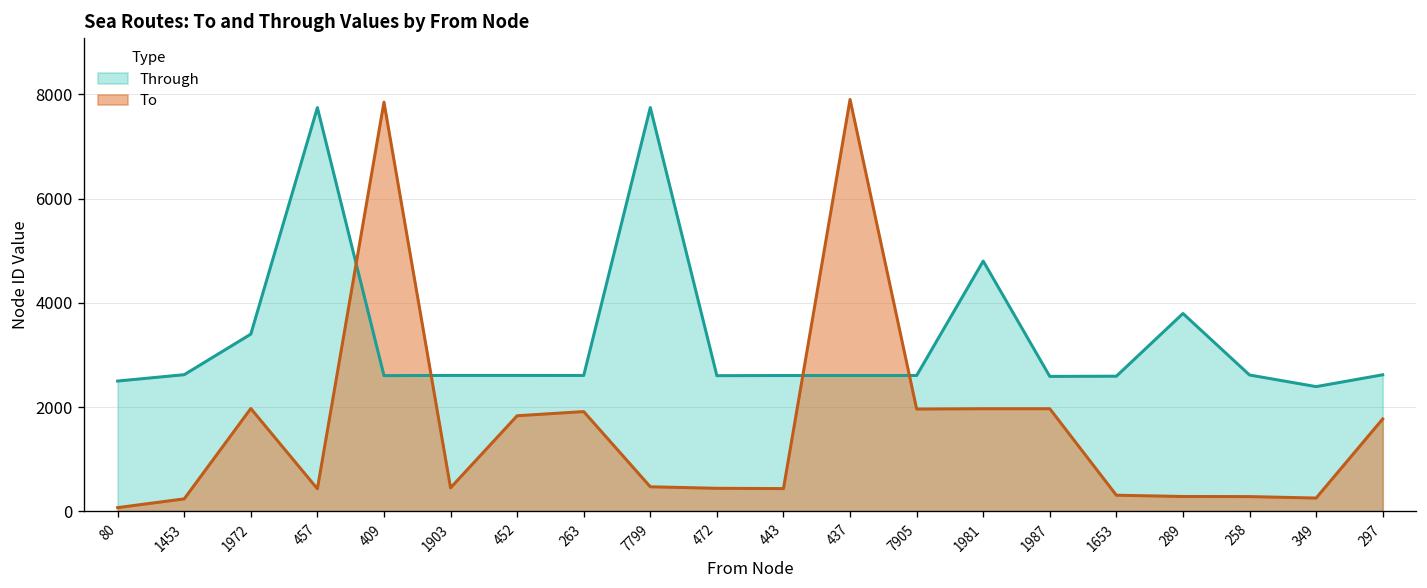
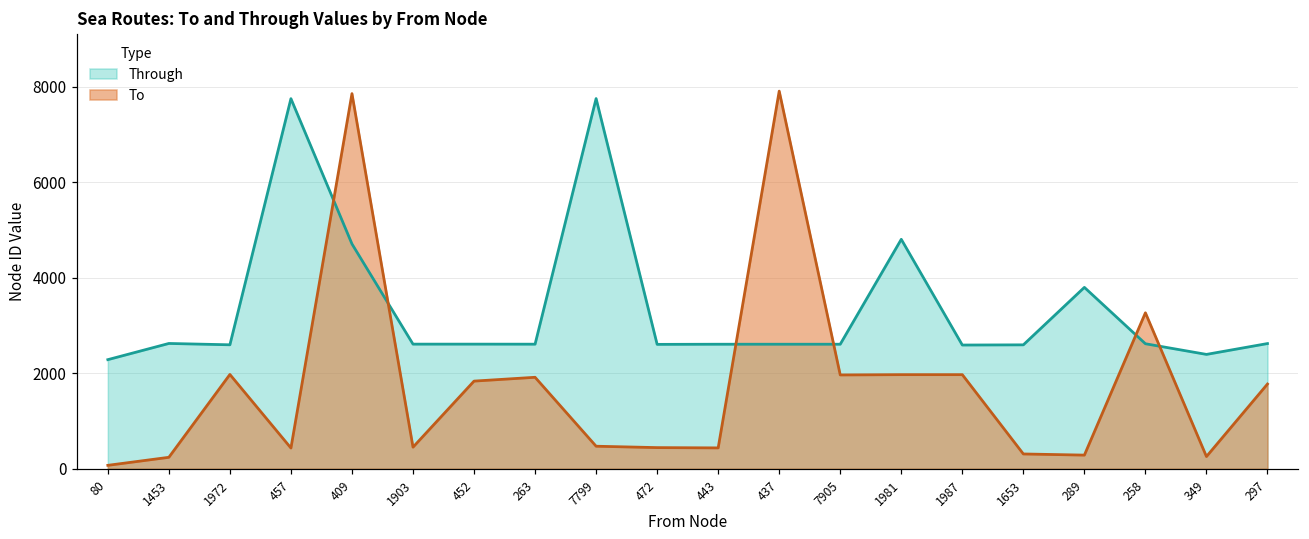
  {
    "Through": {
-     "80": 2500,
+     "80": 2300,
      "1453": 2600,
-     "1972": 3400,
+     "1972": 2600,
      "457": 7700,
-     "409": 2600,
+     "409": 4700,
      "1903": 2600,
      "452": 2600,
      "263": 2600,
      "7799": 7700,
      "472": 2600,
      "443": 2600,
      "437": 2600,
      "7905": 2600,
      "1981": 4800,
      "1987": 2600,
      "1653": 2600,
      "289": 3800,
      "258": 2600,
      "349": 2400,
      "297": 2600
    },
    "To": {
      "80": 100,
      "1453": 200,
      "1972": 2000,
      "457": 400,
      "409": 7900,
      "1903": 500,
      "452": 1800,
      "263": 1900,
      "7799": 500,
      "472": 400,
      "443": 400,
      "437": 7900,
      "7905": 2000,
      "1981": 2000,
      "1987": 2000,
      "1653": 300,
      "289": 300,
-     "258": 300,
+     "258": 3300,
      "349": 300,
      "297": 1800
    }
  }
